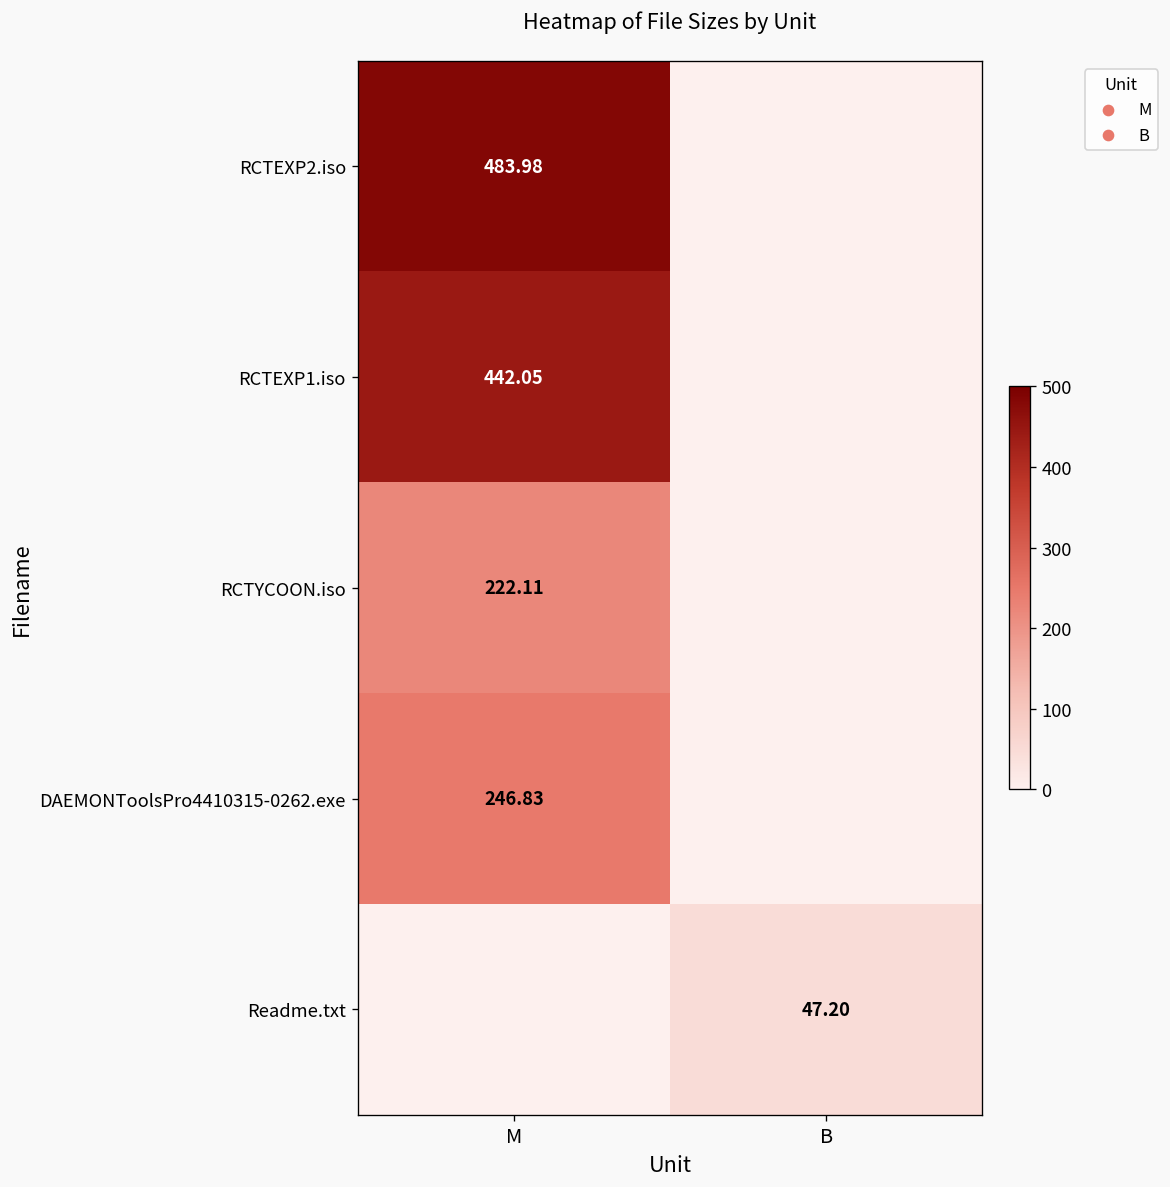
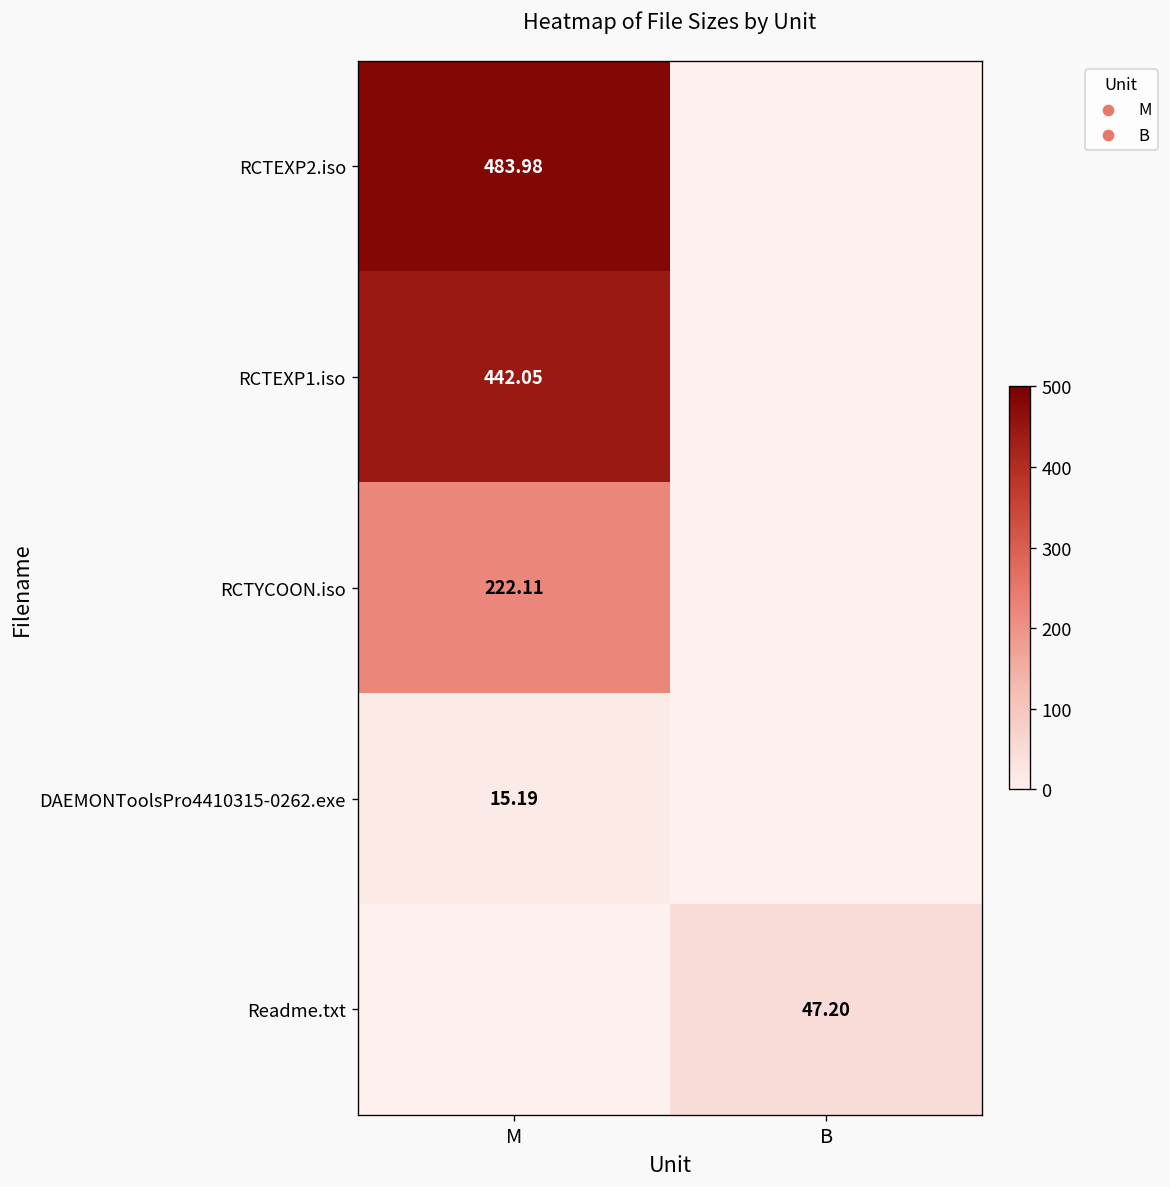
  {
    "RCTEXP2.iso": {
      "M": 483.98
    },
    "RCTEXP1.iso": {
      "M": 442.05
    },
    "RCTYCOON.iso": {
      "M": 222.11
    },
    "DAEMONToolsPro4410315-0262.exe": {
-     "M": 246.83
+     "M": 15.19
    },
    "Readme.txt": {
      "B": 47.20
    }
  }
